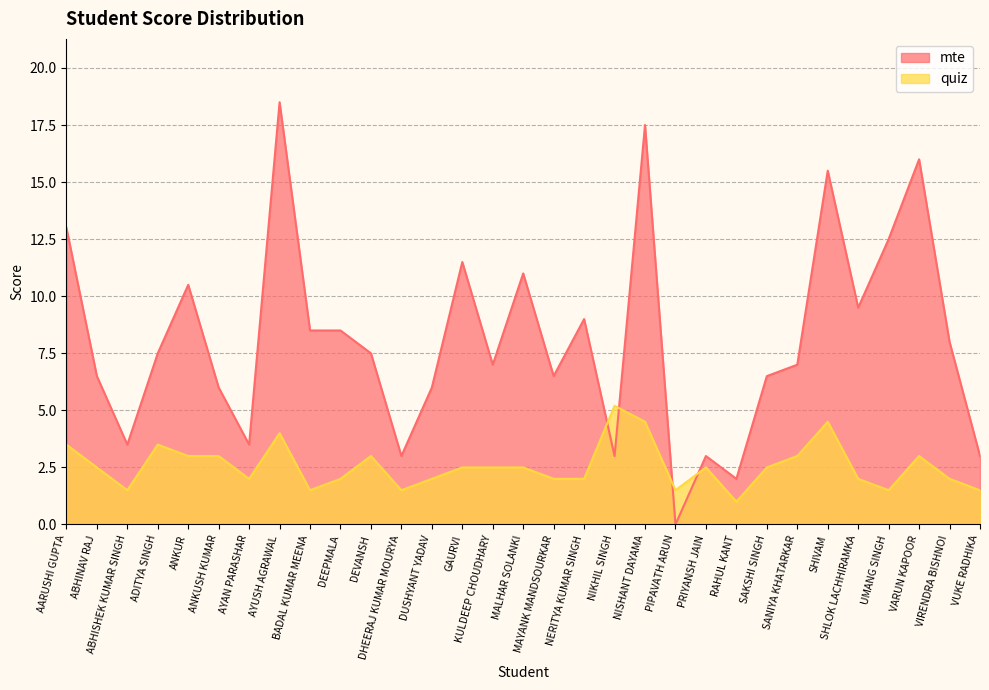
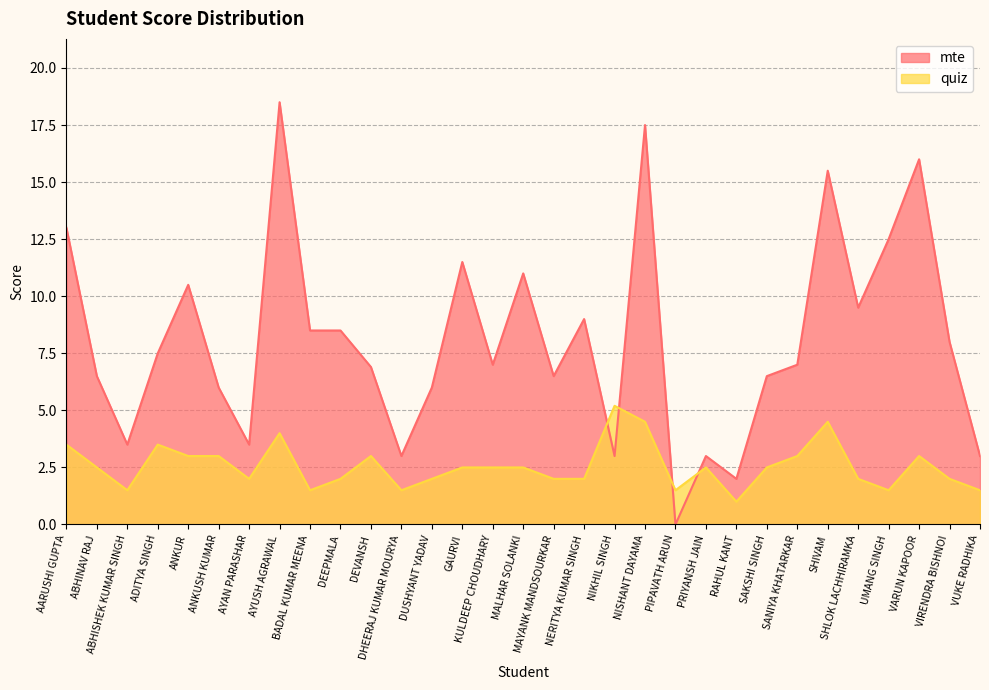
  {
    "mte": {
      "AARUSHI GUPTA": 13.0,
      "ABHINAV RAJ": 6.5,
      "ABHISHEK KUMAR SINGH": 3.5,
      "ADITYA SINGH": 7.5,
      "ANKUR": 10.5,
      "ANKUSH KUMAR": 6.0,
      "AYAN PARASHAR": 3.5,
      "AYUSH AGRAWAL": 18.5,
      "BADAL KUMAR MEENA": 8.5,
      "DEEPMALA": 8.5,
-     "DEVANSH": 7.5,
+     "DEVANSH": 6.9,
      "DHEERAJ KUMAR MOURYA": 3.0,
      "DUSHYANT YADAV": 6.0,
      "GAURVI": 11.5,
      "KULDEEP CHOUDHARY": 7.0,
      "MALHAR SOLANKI": 11.0,
      "MAYANK MANDSOURKAR": 6.5,
      "NERITYA KUMAR SINGH": 9.0,
      "NIKHIL SINGH": 3.0,
      "NISHANT DAYAMA": 17.5,
      "PIPAVATH ARUN": 0.0,
      "PRIYANSH JAIN": 3.0,
      "RAHUL KANT": 2.0,
      "SAKSHI SINGH": 6.5,
      "SANIYA KHATARKAR": 7.0,
      "SHIVAM": 15.5,
      "SHLOK LACHHIRAMKA": 9.5,
      "UMANG SINGH": 12.5,
      "VARUN KAPOOR": 16.0,
      "VIRENDRA BISHNOI": 8.0,
      "VUKE RADHIKA": 3.0
    },
    "quiz": {
      "AARUSHI GUPTA": 3.5,
      "ABHINAV RAJ": 2.5,
      "ABHISHEK KUMAR SINGH": 1.5,
      "ADITYA SINGH": 3.5,
      "ANKUR": 3.0,
      "ANKUSH KUMAR": 3.0,
      "AYAN PARASHAR": 2.0,
      "AYUSH AGRAWAL": 4.0,
      "BADAL KUMAR MEENA": 1.5,
      "DEEPMALA": 2.0,
      "DEVANSH": 3.0,
      "DHEERAJ KUMAR MOURYA": 1.5,
      "DUSHYANT YADAV": 2.0,
      "GAURVI": 2.5,
      "KULDEEP CHOUDHARY": 2.5,
      "MALHAR SOLANKI": 2.5,
      "MAYANK MANDSOURKAR": 2.0,
      "NERITYA KUMAR SINGH": 2.0,
      "NIKHIL SINGH": 5.2,
      "NISHANT DAYAMA": 4.5,
      "PIPAVATH ARUN": 1.5,
      "PRIYANSH JAIN": 2.5,
      "RAHUL KANT": 1.0,
      "SAKSHI SINGH": 2.5,
      "SANIYA KHATARKAR": 3.0,
      "SHIVAM": 4.5,
      "SHLOK LACHHIRAMKA": 2.0,
      "UMANG SINGH": 1.5,
      "VARUN KAPOOR": 3.0,
      "VIRENDRA BISHNOI": 2.0,
      "VUKE RADHIKA": 1.5
    }
  }
